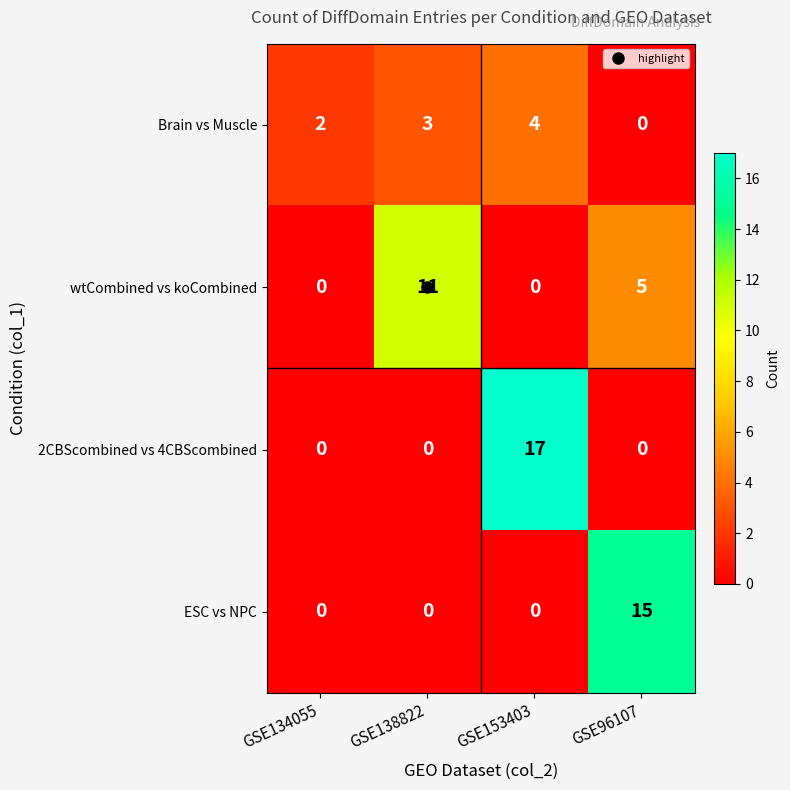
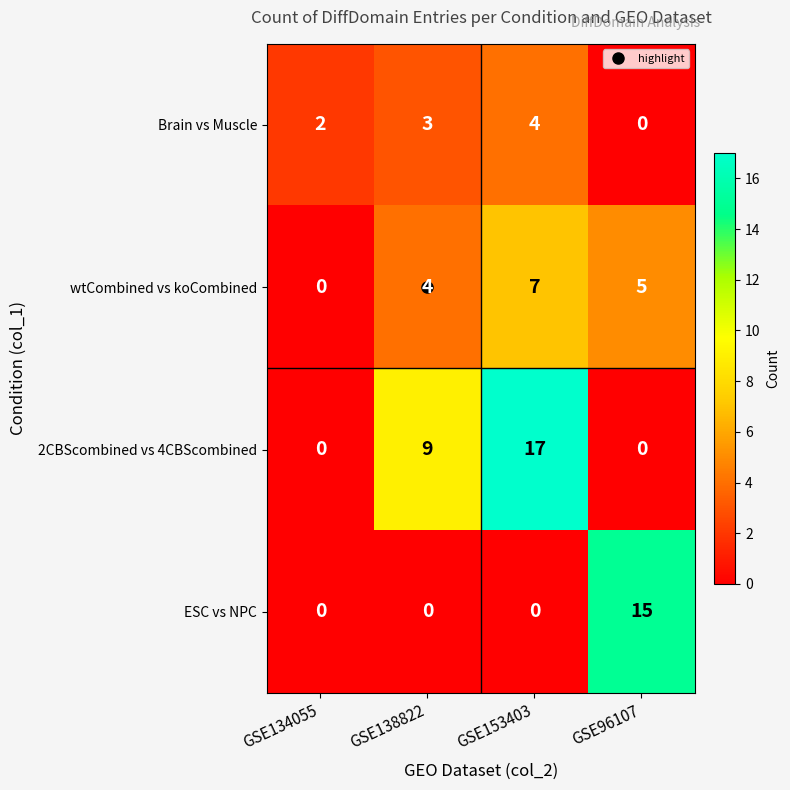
  {
    "Brain vs Muscle": {
      "GSE134055": 2,
      "GSE138822": 3,
      "GSE153403": 4,
      "GSE96107": 0
    },
    "wtCombined vs koCombined": {
      "GSE134055": 0,
-     "GSE138822": 11,
-     "GSE153403": 0,
+     "GSE138822": 4,
+     "GSE153403": 7,
      "GSE96107": 5
    },
    "2CBScombined vs 4CBScombined": {
      "GSE134055": 0,
-     "GSE138822": 0,
+     "GSE138822": 9,
      "GSE153403": 17,
      "GSE96107": 0
    },
    "ESC vs NPC": {
      "GSE134055": 0,
      "GSE138822": 0,
      "GSE153403": 0,
      "GSE96107": 15
    }
  }
